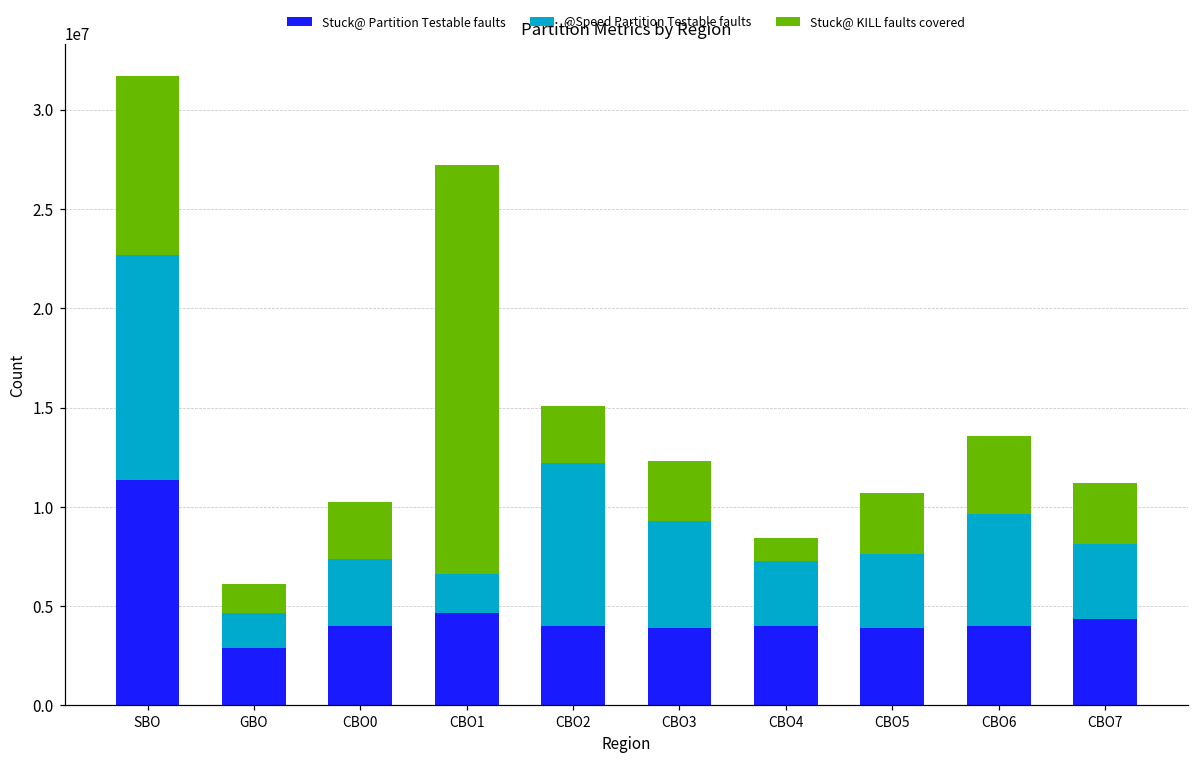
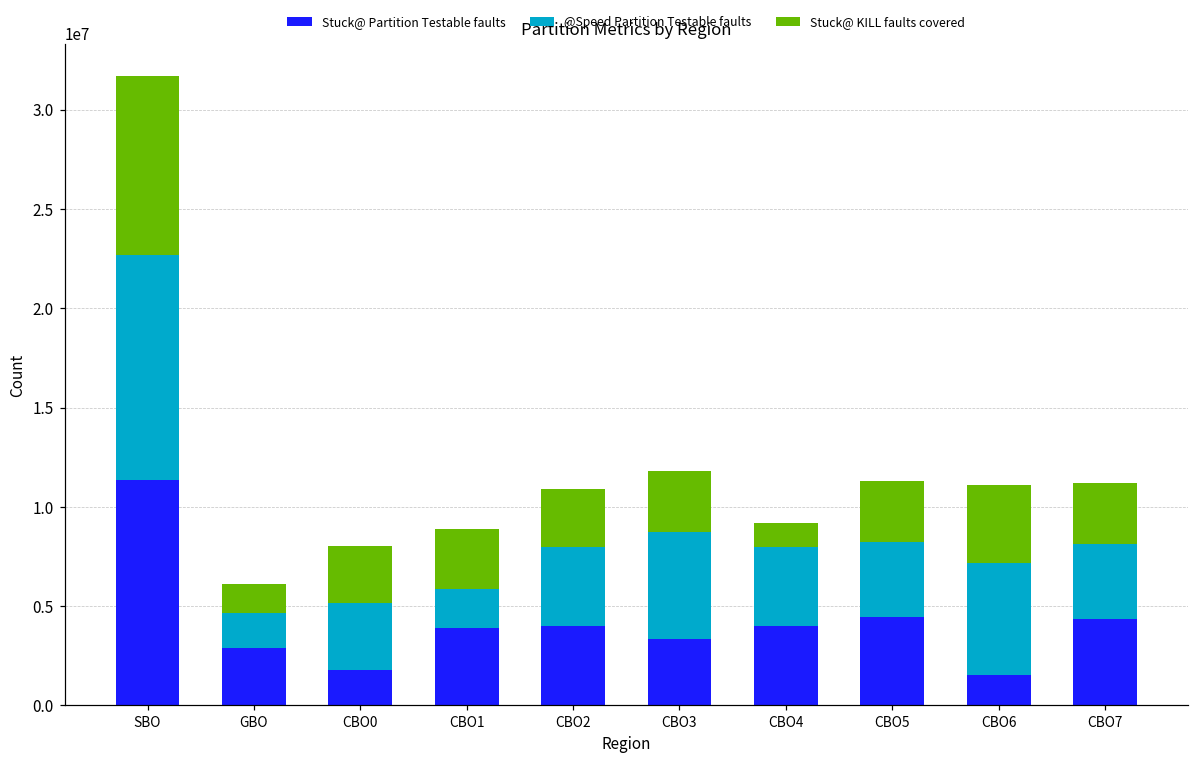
  {
    "Stuck@ Partition Testable faults": {
      "SBO": 11300000,
      "GBO": 2900000,
-     "CBO0": 4000000,
-     "CBO1": 4600000,
+     "CBO0": 1800000,
+     "CBO1": 3900000,
      "CBO2": 4000000,
-     "CBO3": 3900000,
+     "CBO3": 3400000,
      "CBO4": 4000000,
-     "CBO5": 3900000,
-     "CBO6": 4000000,
+     "CBO5": 4500000,
+     "CBO6": 1500000,
      "CBO7": 4300000
    },
    "@Speed Partition Testable faults": {
      "SBO": 11300000,
      "GBO": 1800000,
      "CBO0": 3400000,
      "CBO1": 2000000,
-     "CBO2": 8200000,
+     "CBO2": 4000000,
      "CBO3": 5400000,
-     "CBO4": 3300000,
+     "CBO4": 4000000,
      "CBO5": 3800000,
      "CBO6": 5600000,
      "CBO7": 3800000
    },
    "Stuck@ KILL faults covered": {
      "SBO": 9000000,
      "GBO": 1400000,
      "CBO0": 2900000,
-     "CBO1": 20600000,
+     "CBO1": 3100000,
      "CBO2": 2900000,
      "CBO3": 3100000,
      "CBO4": 1200000,
      "CBO5": 3100000,
      "CBO6": 3900000,
      "CBO7": 3100000
    }
  }
